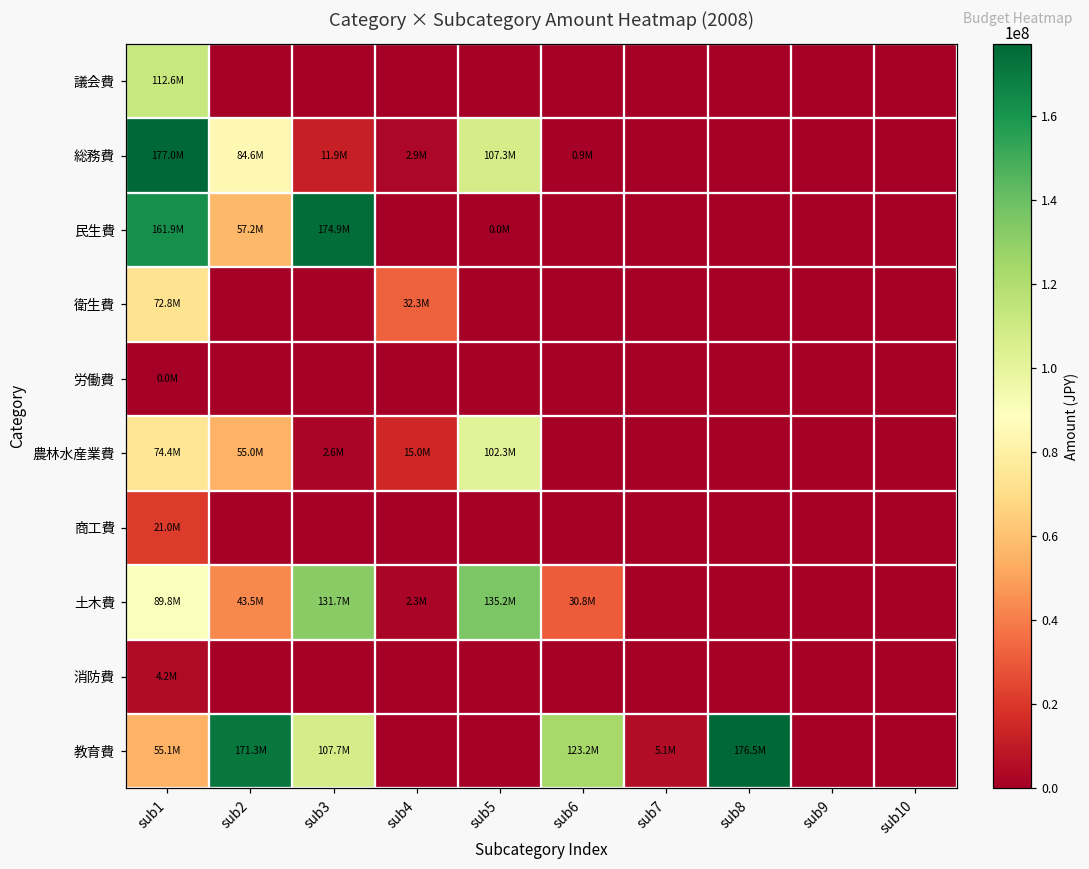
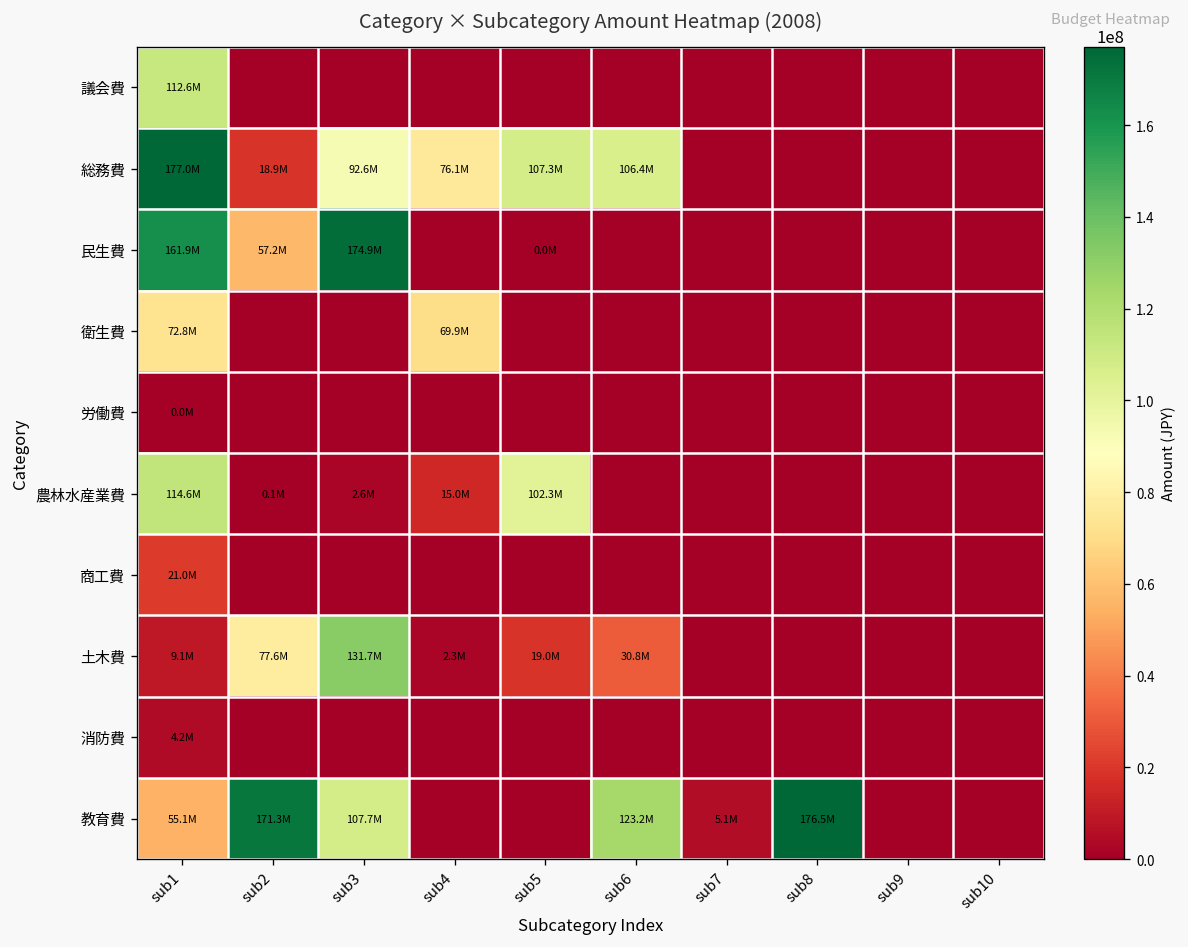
  {
    "議会費": {
      "sub1": "112.6M"
    },
    "総務費": {
      "sub1": "177.0M",
-     "sub2": "84.6M",
-     "sub3": "11.9M",
-     "sub4": "2.9M",
+     "sub2": "18.9M",
+     "sub3": "92.6M",
+     "sub4": "76.1M",
      "sub5": "107.3M",
-     "sub6": "0.9M"
+     "sub6": "106.4M"
    },
    "民生費": {
      "sub1": "161.9M",
      "sub2": "57.2M",
      "sub3": "174.9M",
      "sub5": "0.0M"
    },
    "衛生費": {
      "sub1": "72.8M",
-     "sub4": "32.3M"
+     "sub4": "69.9M"
    },
    "労働費": {
      "sub1": "0.0M"
    },
    "農林水産業費": {
-     "sub1": "74.4M",
-     "sub2": "55.0M",
+     "sub1": "114.6M",
+     "sub2": "0.1M",
      "sub3": "2.6M",
      "sub4": "15.0M",
      "sub5": "102.3M"
    },
    "商工費": {
      "sub1": "21.0M"
    },
    "土木費": {
-     "sub1": "89.8M",
-     "sub2": "43.5M",
+     "sub1": "9.1M",
+     "sub2": "77.6M",
      "sub3": "131.7M",
      "sub4": "2.3M",
-     "sub5": "135.2M",
+     "sub5": "19.0M",
      "sub6": "30.8M"
    },
    "消防費": {
      "sub1": "4.2M"
    },
    "教育費": {
      "sub1": "55.1M",
      "sub2": "171.3M",
      "sub3": "107.7M",
      "sub6": "123.2M",
      "sub7": "5.1M",
      "sub8": "176.5M"
    }
  }
